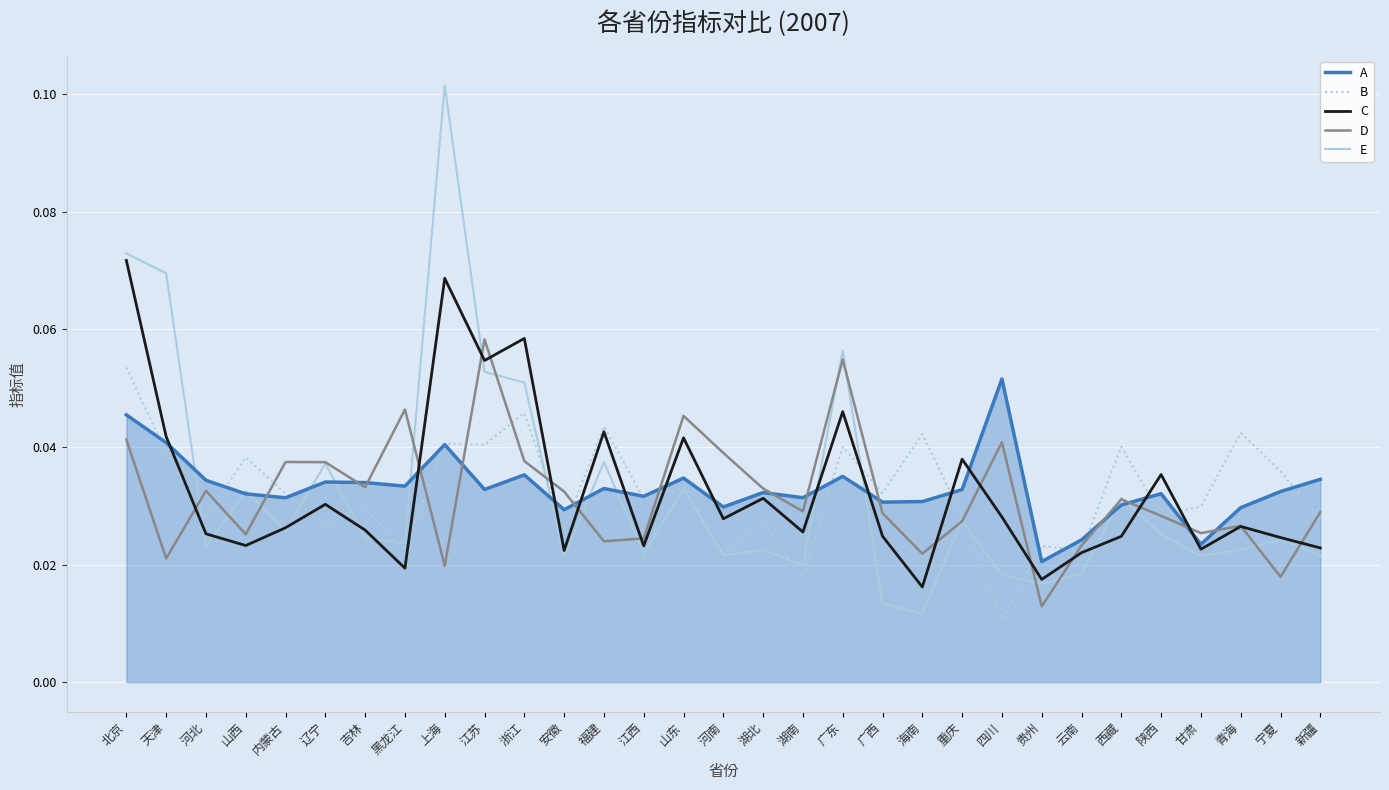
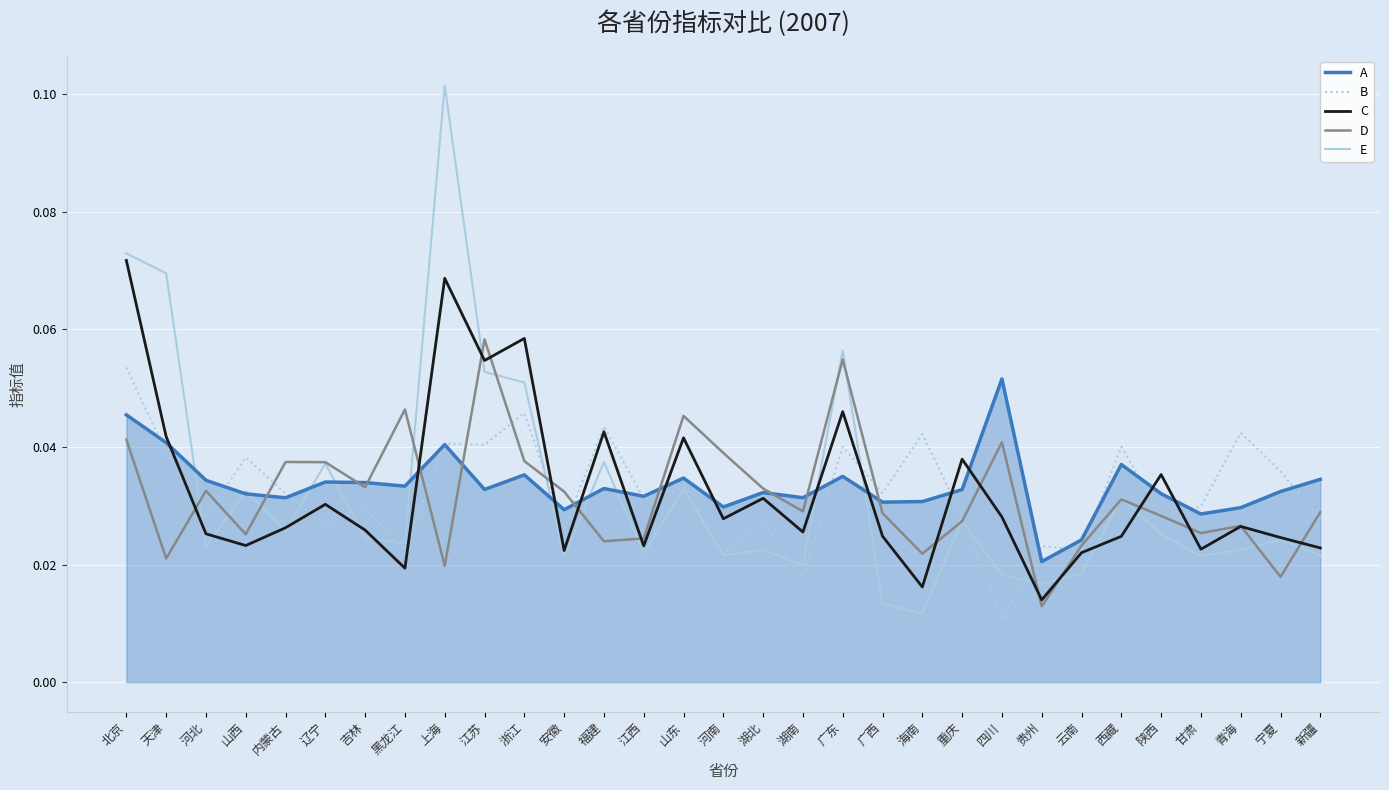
  {
    "A": {
      "北京": 0.045,
      "天津": 0.041,
      "河北": 0.034,
      "内蒙古": 0.031,
      "辽宁": 0.034,
      "吉林": 0.034,
      "黑龙江": 0.033,
      "江苏": 0.033,
      "浙江": 0.035,
      "安徽": 0.029,
      "福建": 0.033,
      "山东": 0.035,
      "河南": 0.030,
      "湖北": 0.032,
      "湖南": 0.031,
      "广东": 0.035,
      "广西": 0.031,
      "海南": 0.031,
      "重庆": 0.033,
      "四川": 0.052,
      "贵州": 0.021,
      "云南": 0.024,
-     "西藏": 0.030,
+     "西藏": 0.037,
      "陕西": 0.032,
-     "甘肃": 0.023,
+     "甘肃": 0.029,
      "青海": 0.030,
      "宁夏": 0.032,
      "新疆": 0.034
    },
    "C": {
      "北京": 0.072,
      "天津": 0.042,
      "河北": 0.025,
      "山西": 0.023,
      "内蒙古": 0.026,
      "辽宁": 0.030,
      "吉林": 0.026,
      "黑龙江": 0.019,
      "上海": 0.069,
      "江苏": 0.055,
      "浙江": 0.058,
      "安徽": 0.022,
      "福建": 0.043,
      "江西": 0.023,
      "山东": 0.042,
      "河南": 0.028,
      "湖北": 0.031,
      "湖南": 0.026,
      "广东": 0.046,
      "广西": 0.025,
      "海南": 0.016,
      "重庆": 0.038,
      "四川": 0.028,
-     "贵州": 0.017,
+     "贵州": 0.014,
      "西藏": 0.025,
      "陕西": 0.035,
      "甘肃": 0.023,
      "新疆": 0.023
    },
    "D": {
      "北京": 0.041,
      "天津": 0.021,
      "河北": 0.033,
      "山西": 0.025,
      "内蒙古": 0.037,
      "吉林": 0.033,
      "黑龙江": 0.046,
      "上海": 0.020,
      "江苏": 0.058,
      "浙江": 0.038,
      "安徽": 0.032,
      "福建": 0.024,
      "江西": 0.024,
      "山东": 0.045,
      "河南": 0.039,
      "湖北": 0.033,
      "湖南": 0.029,
      "广东": 0.055,
      "广西": 0.029,
      "海南": 0.022,
      "四川": 0.041,
      "贵州": 0.013,
      "云南": 0.023,
      "甘肃": 0.025,
      "宁夏": 0.018,
      "新疆": 0.029
    }
  }
